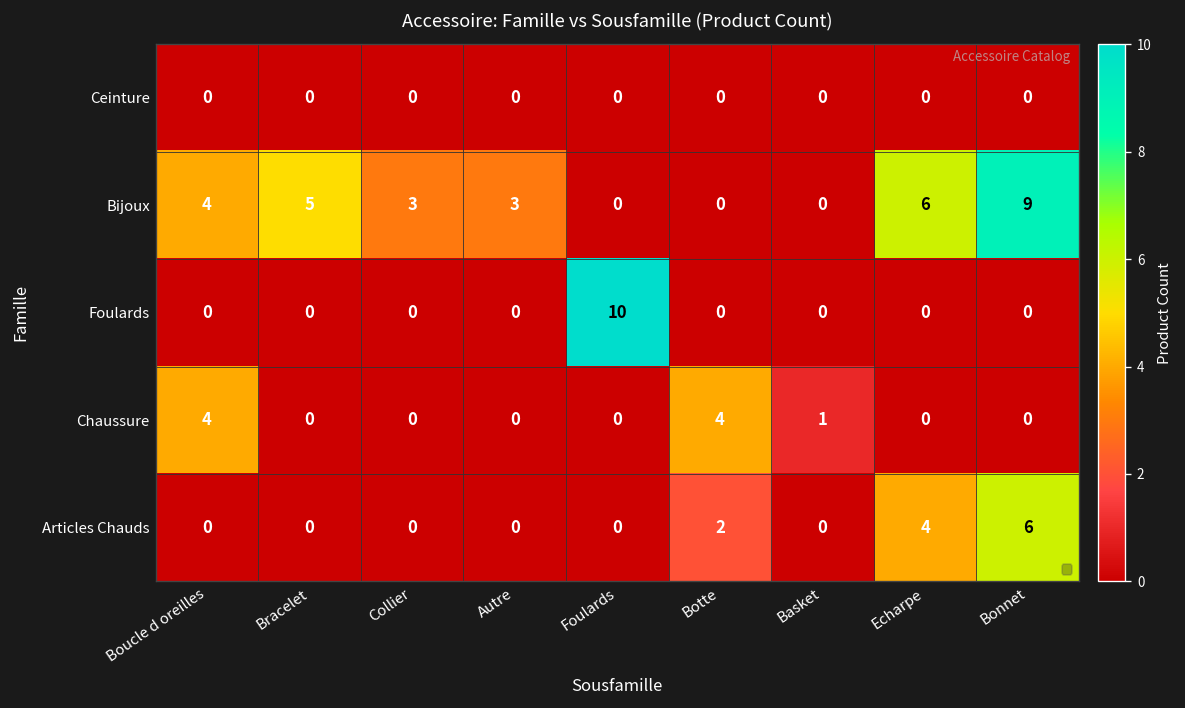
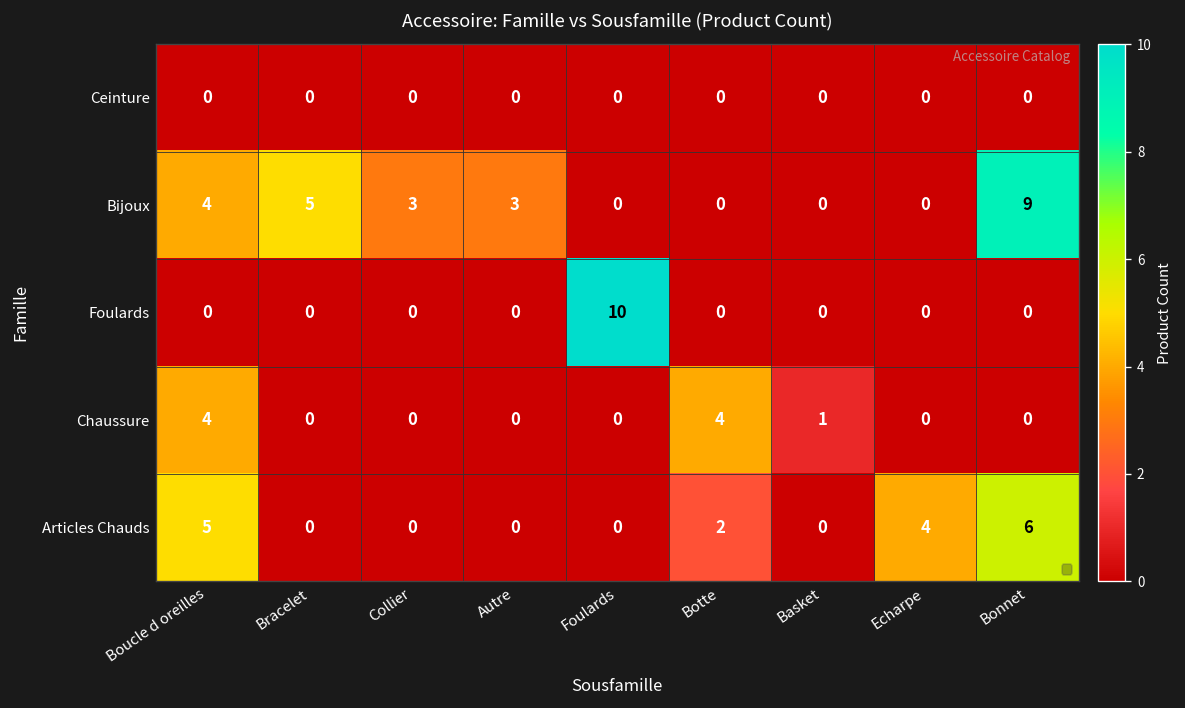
  {
    "Ceinture": {
      "Boucle d oreilles": 0,
      "Bracelet": 0,
      "Collier": 0,
      "Autre": 0,
      "Foulards": 0,
      "Botte": 0,
      "Basket": 0,
      "Echarpe": 0
    },
    "Bijoux": {
      "Boucle d oreilles": 4,
      "Bracelet": 5,
      "Collier": 3,
      "Autre": 3,
      "Foulards": 0,
      "Botte": 0,
      "Basket": 0,
-     "Echarpe": 6,
+     "Echarpe": 0,
      "Bonnet": 9
    },
    "Foulards": {
      "Boucle d oreilles": 0,
      "Bracelet": 0,
      "Collier": 0,
      "Autre": 0,
      "Foulards": 10,
      "Botte": 0,
      "Basket": 0,
      "Echarpe": 0,
      "Bonnet": 0
    },
    "Chaussure": {
      "Boucle d oreilles": 4,
      "Bracelet": 0,
      "Collier": 0,
      "Autre": 0,
      "Foulards": 0,
      "Botte": 4,
      "Basket": 1,
      "Echarpe": 0,
      "Bonnet": 0
    },
    "Articles Chauds": {
-     "Boucle d oreilles": 0,
+     "Boucle d oreilles": 5,
      "Bracelet": 0,
      "Collier": 0,
      "Autre": 0,
      "Foulards": 0,
      "Botte": 2,
      "Basket": 0,
      "Echarpe": 4,
      "Bonnet": 6
    }
  }
